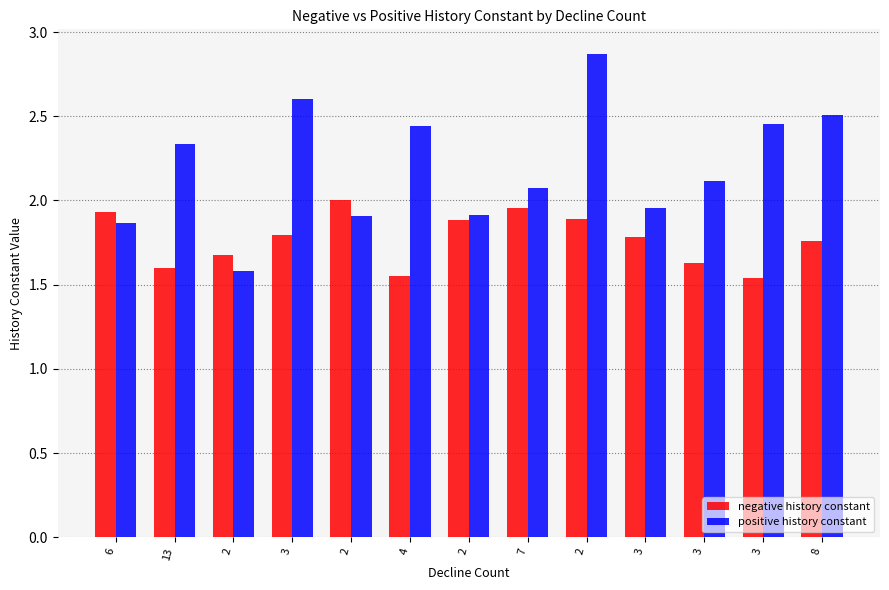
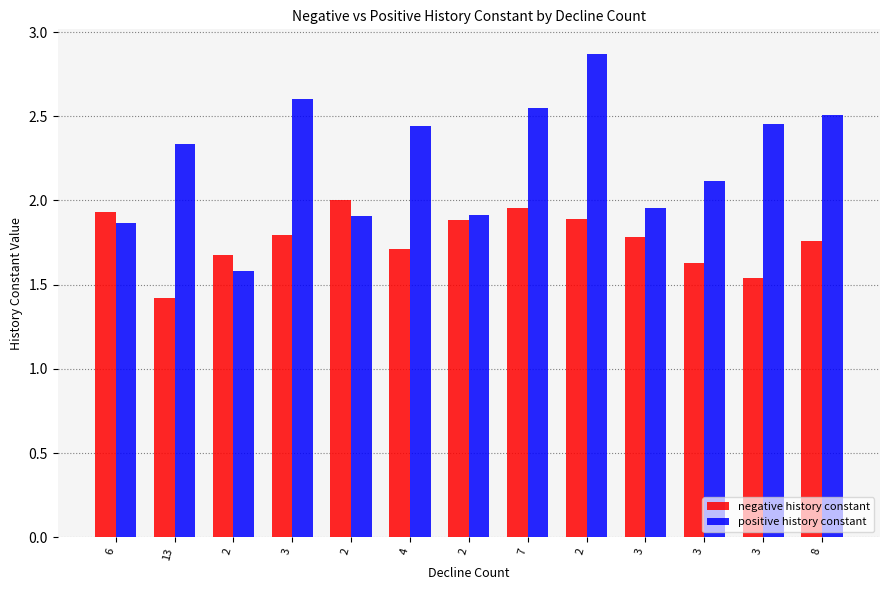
  {
    "negative history constant": {
      "6": 1.93,
-     "13": 1.60,
-     "4": 1.55,
+     "13": 1.42,
+     "4": 1.71,
      "7": 1.95,
      "8": 1.76
    },
    "positive history constant": {
      "6": 1.86,
      "13": 2.34,
      "4": 2.44,
-     "7": 2.08,
+     "7": 2.55,
      "8": 2.51
    }
  }
